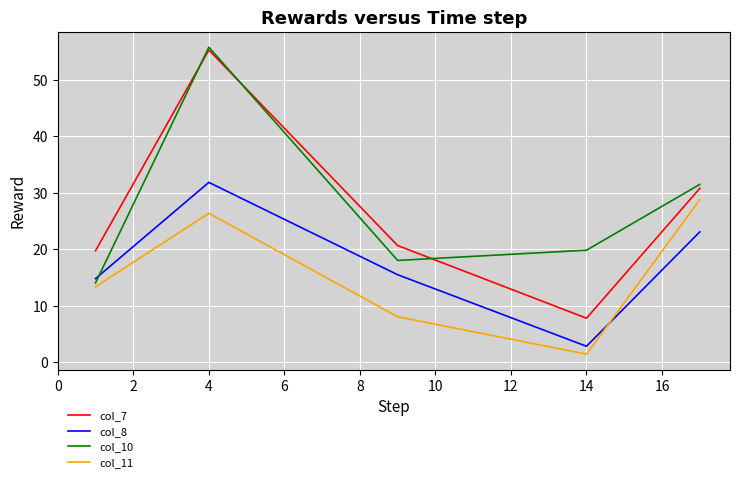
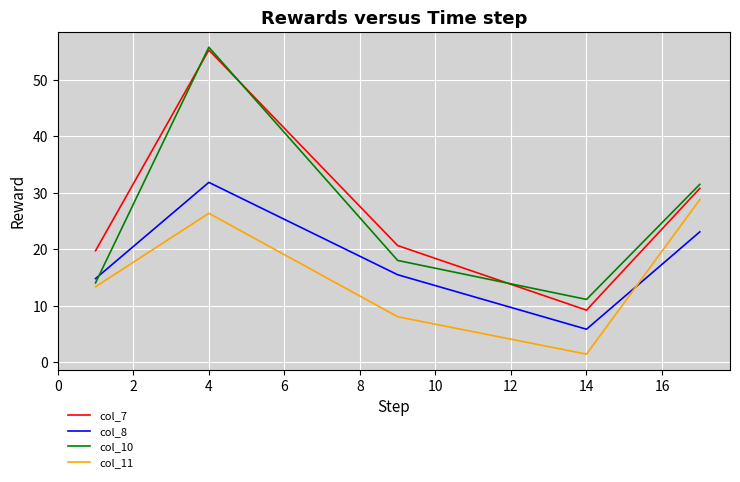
  {
    "col_7": {
      "4": 55,
-     "14": 8
+     "14": 9
    },
    "col_8": {
      "4": 32,
-     "14": 3
+     "14": 6
    },
    "col_10": {
      "4": 56,
-     "14": 20
+     "14": 11
    },
    "col_11": {
      "4": 26,
      "14": 1
    }
  }
